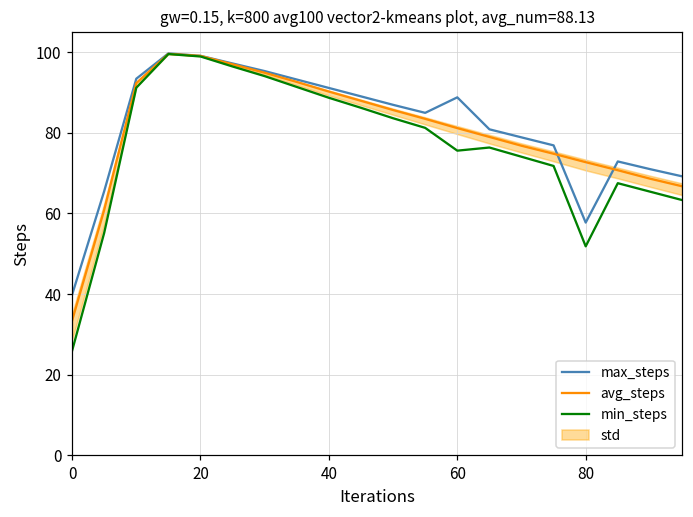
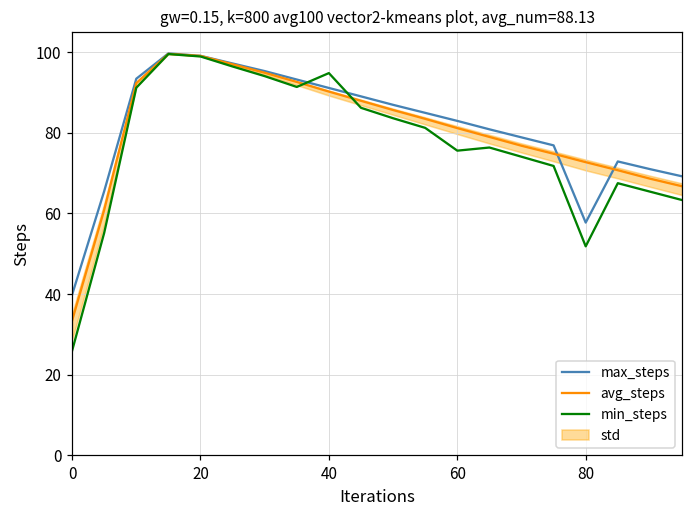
  {
    "max_steps": {
      "0": 40,
-     "60": 89,
+     "60": 83,
      "80": 58
    },
    "min_steps": {
      "0": 26,
-     "40": 89,
+     "40": 95,
      "60": 76,
      "80": 52
    }
  }
